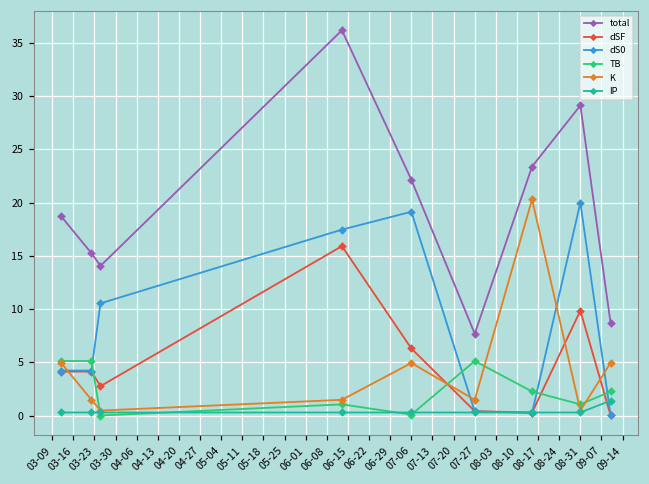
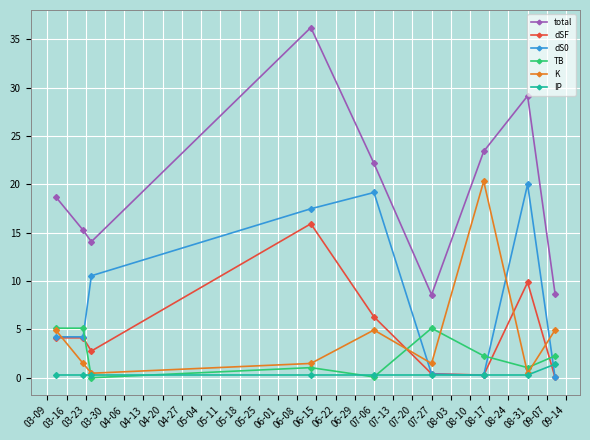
  {
    "total": {
      "07-06": 22,
-     "07-27": 8,
+     "07-27": 9,
      "08-31": 29
    },
    "dS0": {
      "07-06": 19,
      "08-31": 20
    }
  }
